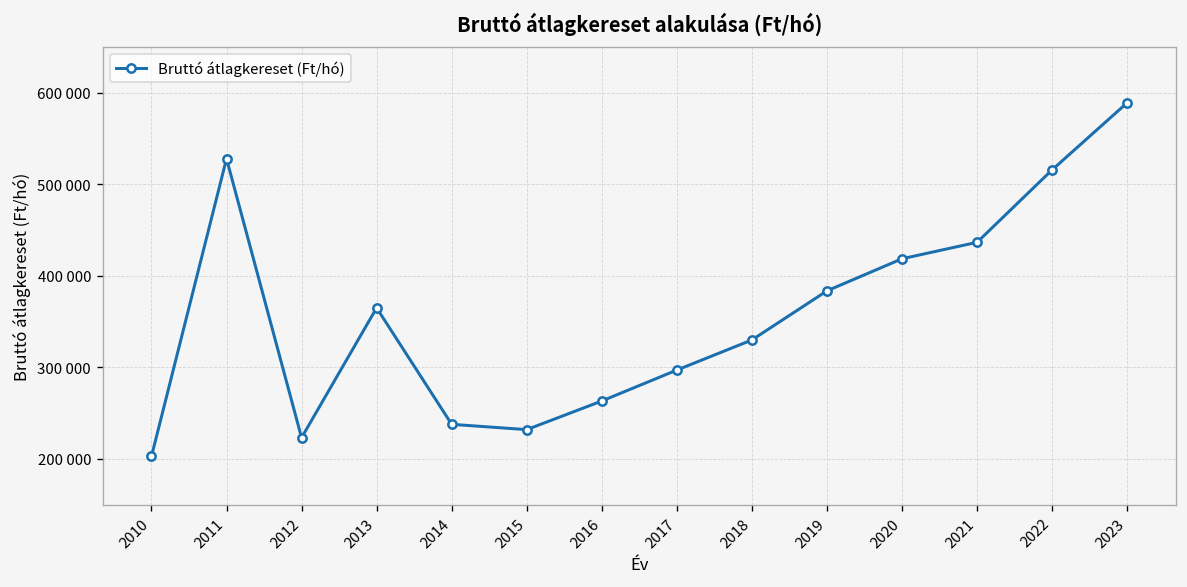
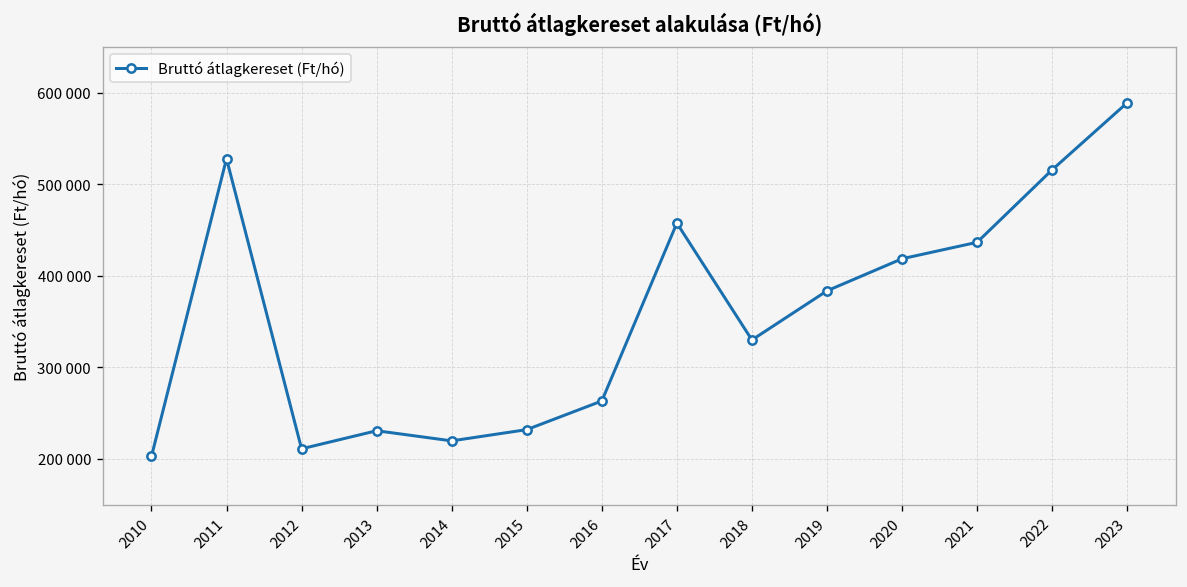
  {
    "2010": 200000,
    "2011": 530000,
-   "2012": 220000,
-   "2013": 360000,
-   "2014": 240000,
+   "2012": 210000,
+   "2013": 230000,
+   "2014": 220000,
    "2015": 230000,
    "2016": 260000,
-   "2017": 300000,
+   "2017": 460000,
    "2018": 330000,
    "2019": 380000,
    "2020": 420000,
    "2021": 440000,
    "2022": 520000,
    "2023": 590000
  }
